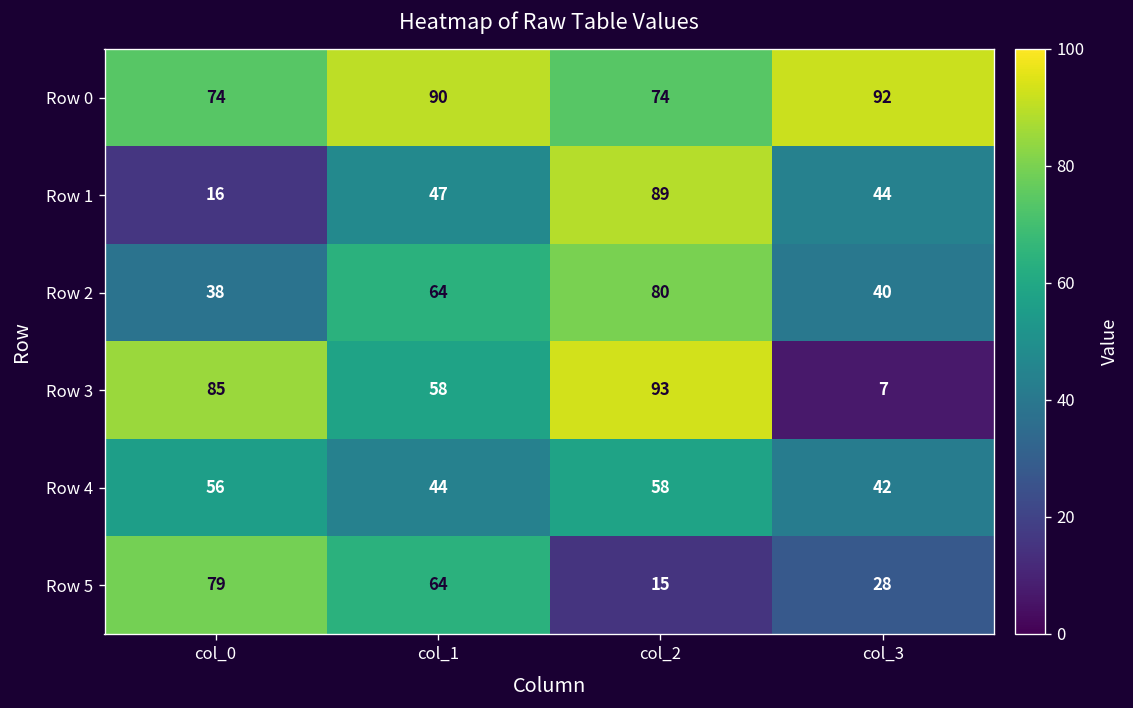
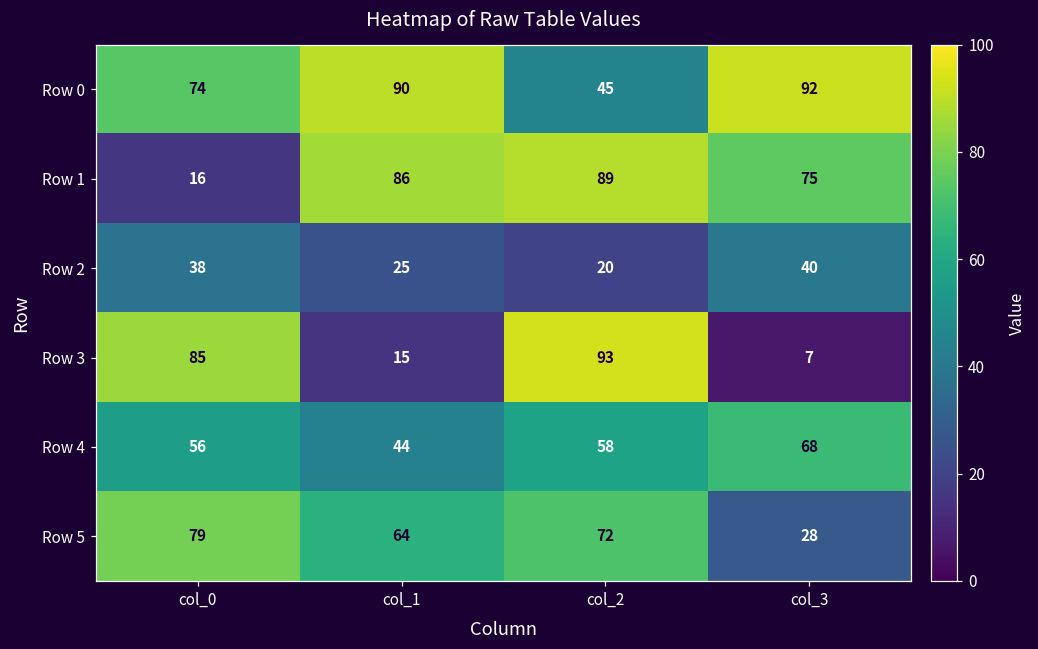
  {
    "Row 0": {
      "col_0": 74,
      "col_1": 90,
-     "col_2": 74,
+     "col_2": 45,
      "col_3": 92
    },
    "Row 1": {
      "col_0": 16,
-     "col_1": 47,
+     "col_1": 86,
      "col_2": 89,
-     "col_3": 44
+     "col_3": 75
    },
    "Row 2": {
      "col_0": 38,
-     "col_1": 64,
-     "col_2": 80,
+     "col_1": 25,
+     "col_2": 20,
      "col_3": 40
    },
    "Row 3": {
      "col_0": 85,
-     "col_1": 58,
+     "col_1": 15,
      "col_2": 93,
      "col_3": 7
    },
    "Row 4": {
      "col_0": 56,
      "col_1": 44,
      "col_2": 58,
-     "col_3": 42
+     "col_3": 68
    },
    "Row 5": {
      "col_0": 79,
      "col_1": 64,
-     "col_2": 15,
+     "col_2": 72,
      "col_3": 28
    }
  }
